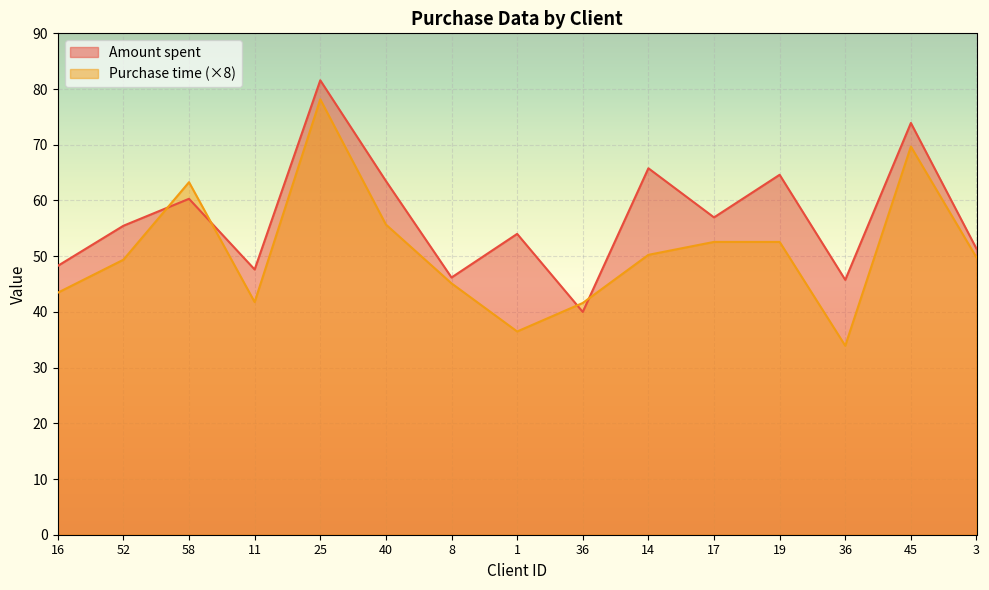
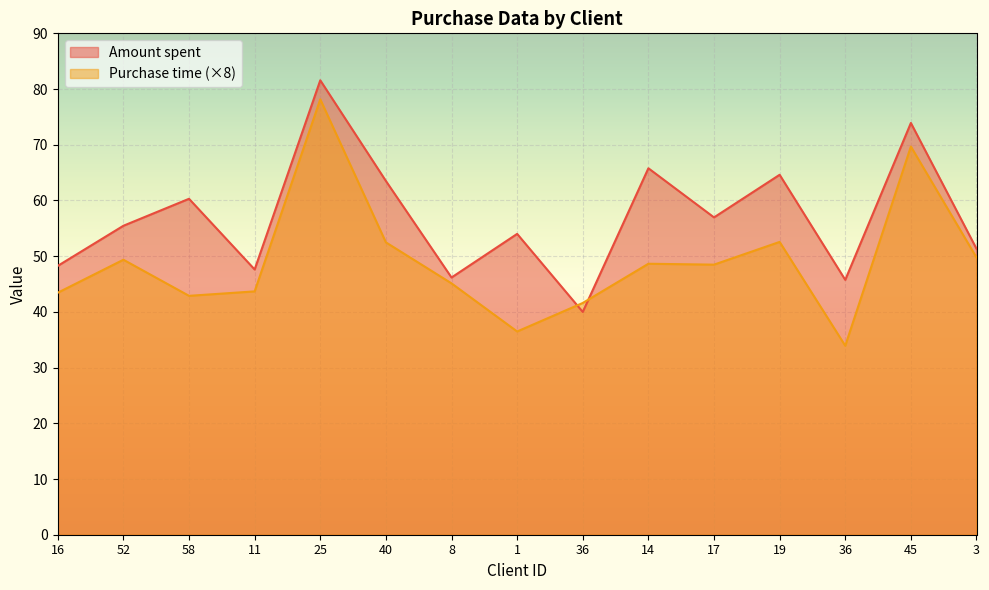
  {
    "Amount spent": {
      "16": 48,
      "52": 55,
      "58": 60,
      "11": 48,
      "25": 82,
      "40": 64,
      "8": 46,
      "1": 54,
      "14": 66,
      "17": 57,
      "19": 65,
      "45": 74,
      "3": 51
    },
    "Purchase time (×8)": {
      "16": 43,
      "52": 49,
-     "58": 63,
-     "11": 42,
+     "58": 43,
+     "11": 44,
      "25": 78,
-     "40": 56,
+     "40": 52,
      "8": 45,
      "1": 36,
-     "14": 50,
-     "17": 53,
+     "14": 49,
+     "17": 48,
      "19": 53,
      "45": 70,
      "3": 50
    }
  }
